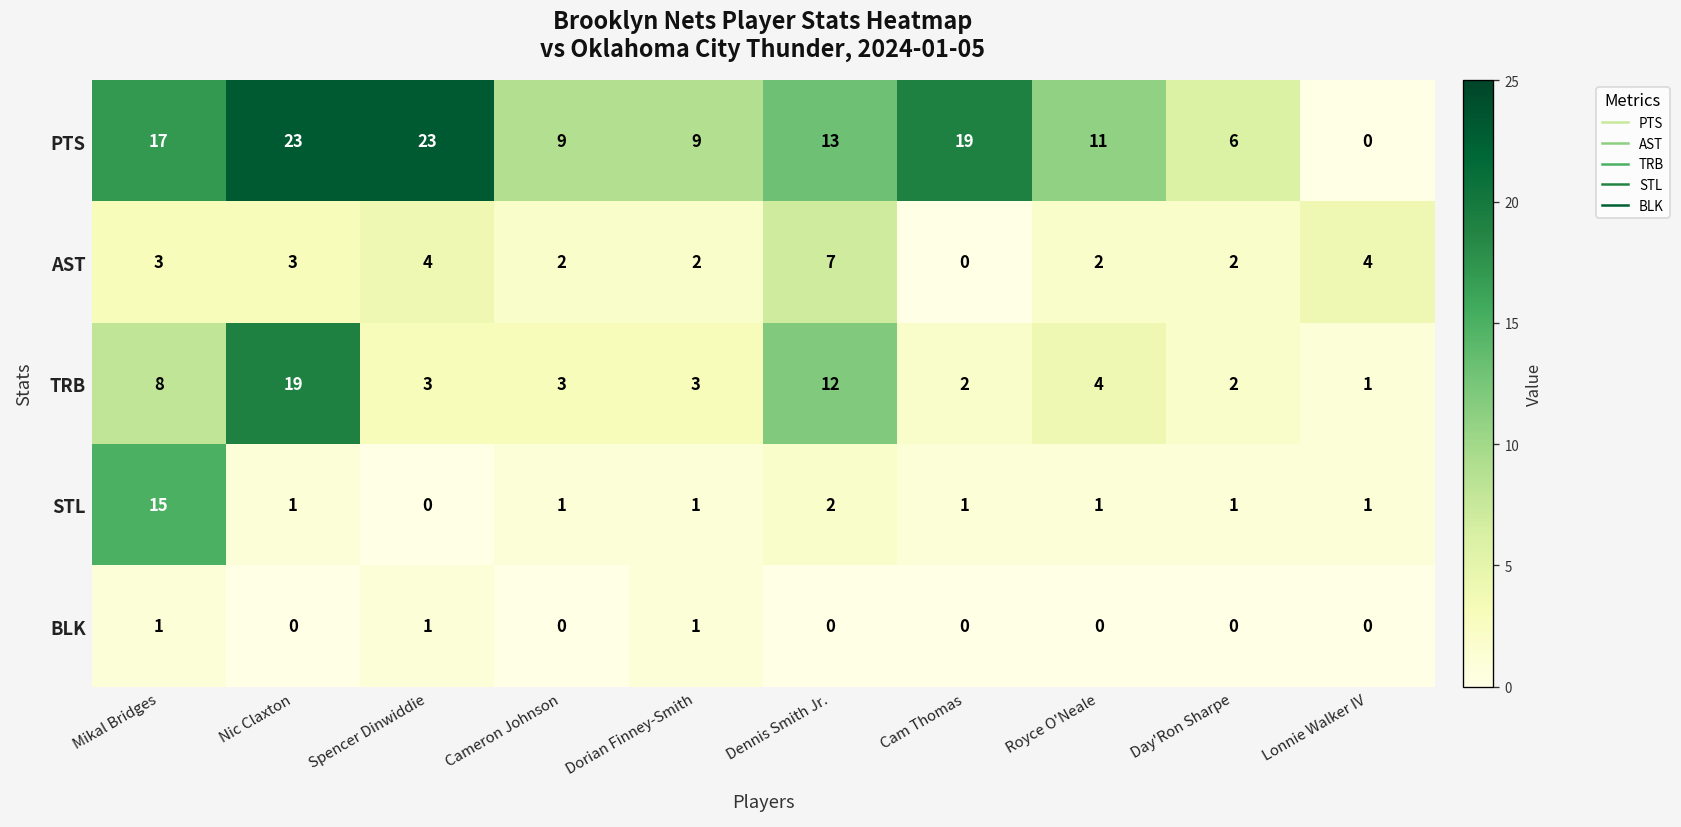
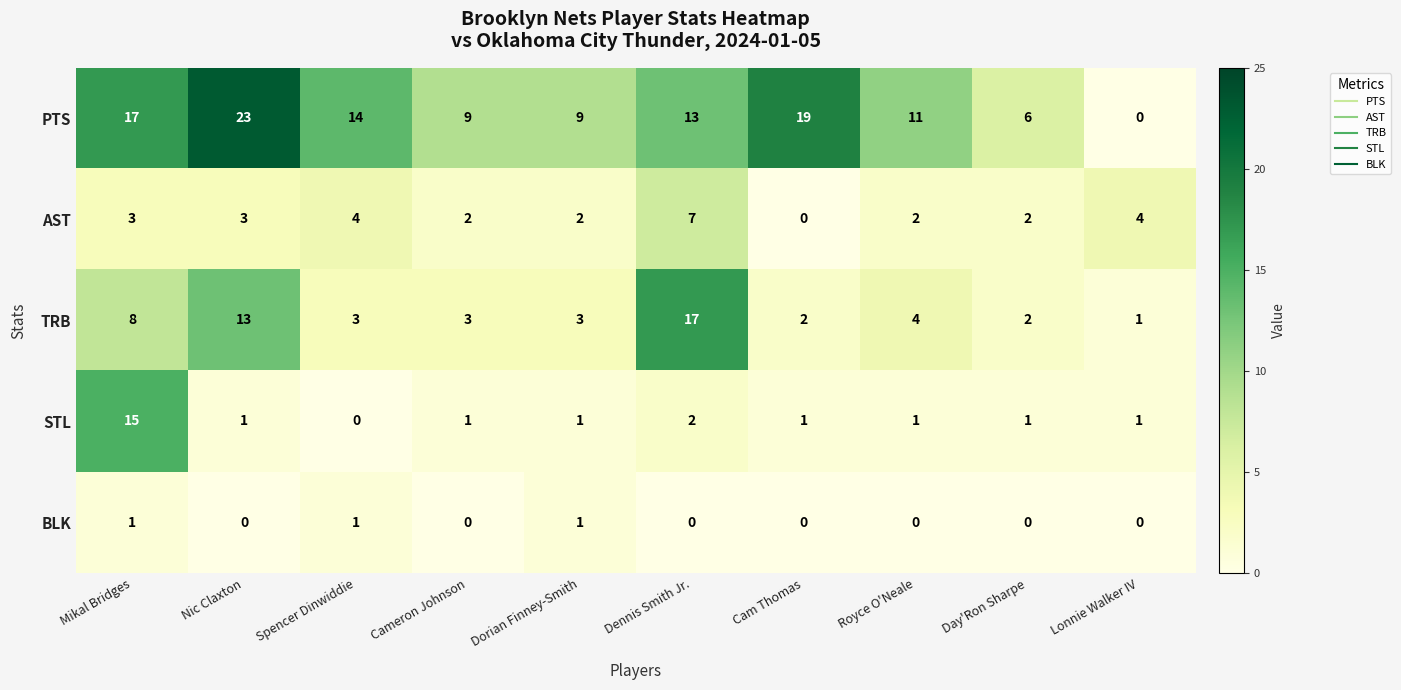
  {
    "PTS": {
      "Mikal Bridges": 17,
      "Nic Claxton": 23,
-     "Spencer Dinwiddie": 23,
+     "Spencer Dinwiddie": 14,
      "Cameron Johnson": 9,
      "Dorian Finney-Smith": 9,
      "Dennis Smith Jr.": 13,
      "Cam Thomas": 19,
      "Royce O'Neale": 11,
      "Day'Ron Sharpe": 6,
      "Lonnie Walker IV": 0
    },
    "AST": {
      "Mikal Bridges": 3,
      "Nic Claxton": 3,
      "Spencer Dinwiddie": 4,
      "Cameron Johnson": 2,
      "Dorian Finney-Smith": 2,
      "Dennis Smith Jr.": 7,
      "Cam Thomas": 0,
      "Royce O'Neale": 2,
      "Day'Ron Sharpe": 2,
      "Lonnie Walker IV": 4
    },
    "TRB": {
      "Mikal Bridges": 8,
-     "Nic Claxton": 19,
+     "Nic Claxton": 13,
      "Spencer Dinwiddie": 3,
      "Cameron Johnson": 3,
      "Dorian Finney-Smith": 3,
-     "Dennis Smith Jr.": 12,
+     "Dennis Smith Jr.": 17,
      "Cam Thomas": 2,
      "Royce O'Neale": 4,
      "Day'Ron Sharpe": 2,
      "Lonnie Walker IV": 1
    },
    "STL": {
      "Mikal Bridges": 15,
      "Nic Claxton": 1,
      "Spencer Dinwiddie": 0,
      "Cameron Johnson": 1,
      "Dorian Finney-Smith": 1,
      "Dennis Smith Jr.": 2,
      "Cam Thomas": 1,
      "Royce O'Neale": 1,
      "Day'Ron Sharpe": 1,
      "Lonnie Walker IV": 1
    },
    "BLK": {
      "Mikal Bridges": 1,
      "Nic Claxton": 0,
      "Spencer Dinwiddie": 1,
      "Cameron Johnson": 0,
      "Dorian Finney-Smith": 1,
      "Dennis Smith Jr.": 0,
      "Cam Thomas": 0,
      "Royce O'Neale": 0,
      "Day'Ron Sharpe": 0,
      "Lonnie Walker IV": 0
    }
  }
